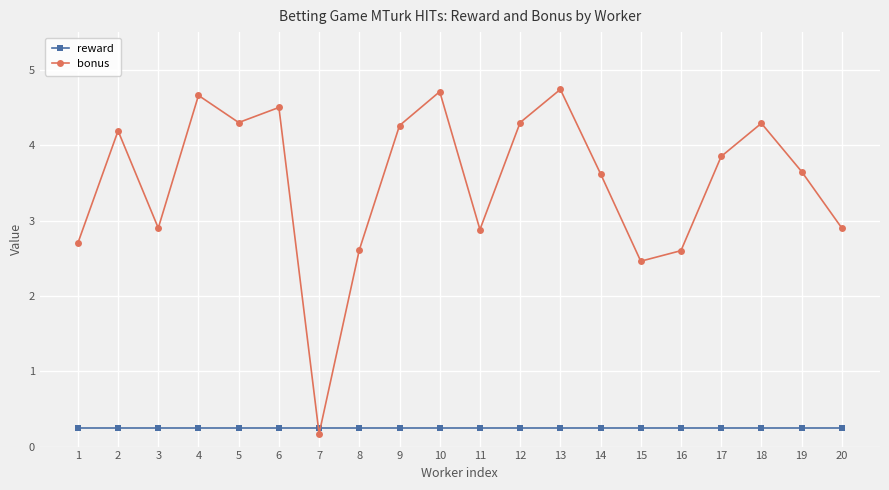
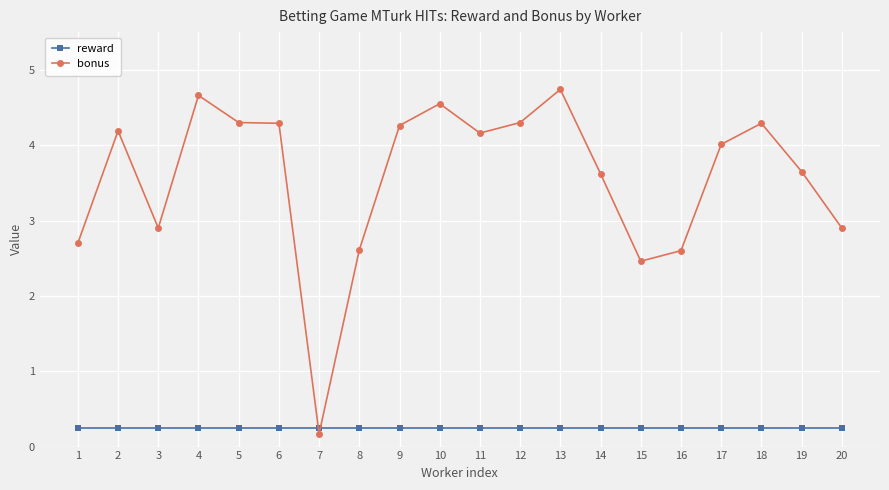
  {
    "reward": {
      "1": 0.3,
      "2": 0.3,
      "3": 0.3,
      "4": 0.3,
      "5": 0.3,
      "6": 0.3,
      "7": 0.3,
      "8": 0.3,
      "9": 0.3,
      "10": 0.3,
      "11": 0.3,
      "12": 0.3,
      "13": 0.3,
      "14": 0.3,
      "15": 0.3,
      "16": 0.3,
      "17": 0.3,
      "18": 0.3,
      "19": 0.3,
      "20": 0.3
    },
    "bonus": {
      "1": 2.7,
      "2": 4.2,
      "3": 2.9,
      "4": 4.7,
      "5": 4.3,
-     "6": 4.5,
+     "6": 4.3,
      "7": 0.2,
      "8": 2.6,
      "9": 4.3,
-     "10": 4.7,
-     "11": 2.9,
+     "10": 4.6,
+     "11": 4.2,
      "12": 4.3,
      "13": 4.7,
      "14": 3.6,
      "15": 2.5,
      "16": 2.6,
-     "17": 3.9,
+     "17": 4.0,
      "18": 4.3,
      "19": 3.7,
      "20": 2.9
    }
  }
